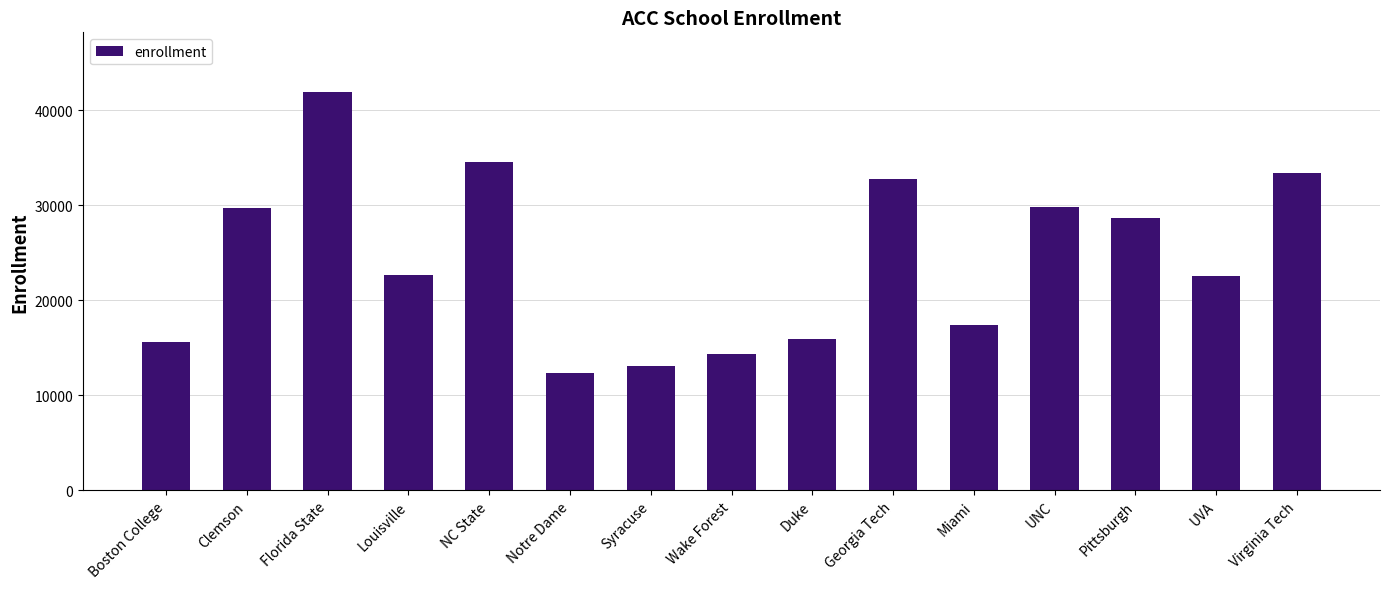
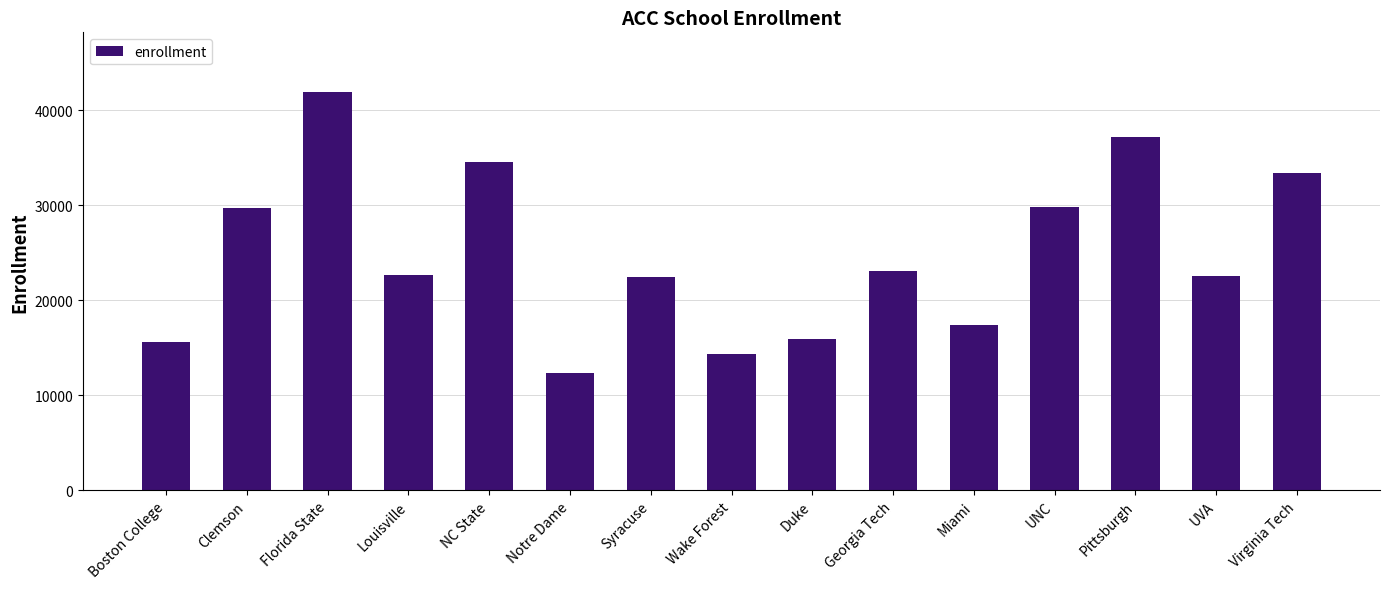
  {
    "Boston College": 16000,
    "Clemson": 30000,
    "Florida State": 42000,
    "Louisville": 23000,
    "NC State": 35000,
    "Notre Dame": 12000,
-   "Syracuse": 13000,
+   "Syracuse": 22000,
    "Wake Forest": 14000,
    "Duke": 16000,
-   "Georgia Tech": 33000,
+   "Georgia Tech": 23000,
    "Miami": 17000,
    "UNC": 30000,
-   "Pittsburgh": 29000,
+   "Pittsburgh": 37000,
    "UVA": 23000,
    "Virginia Tech": 33000
  }
